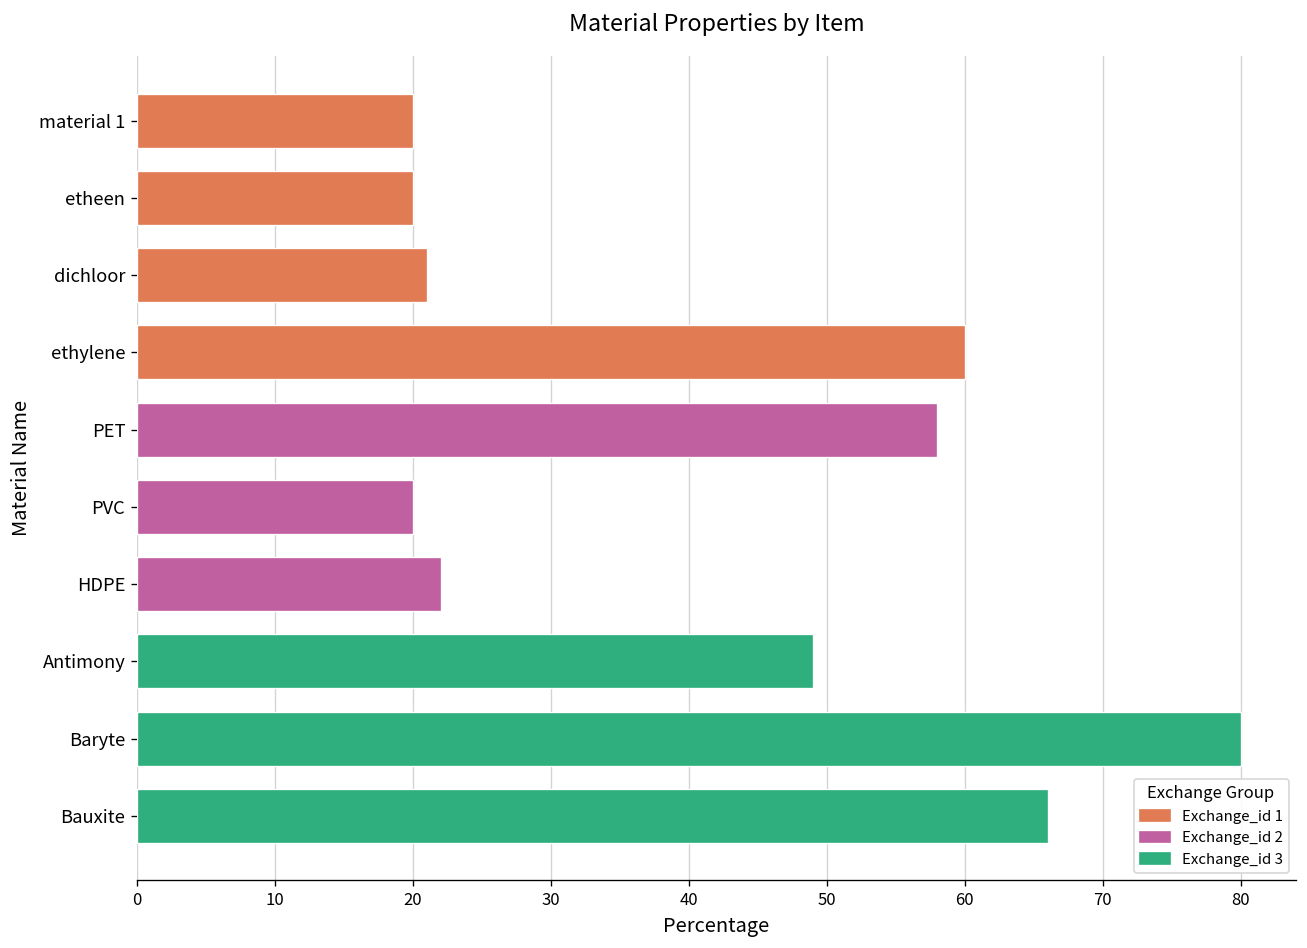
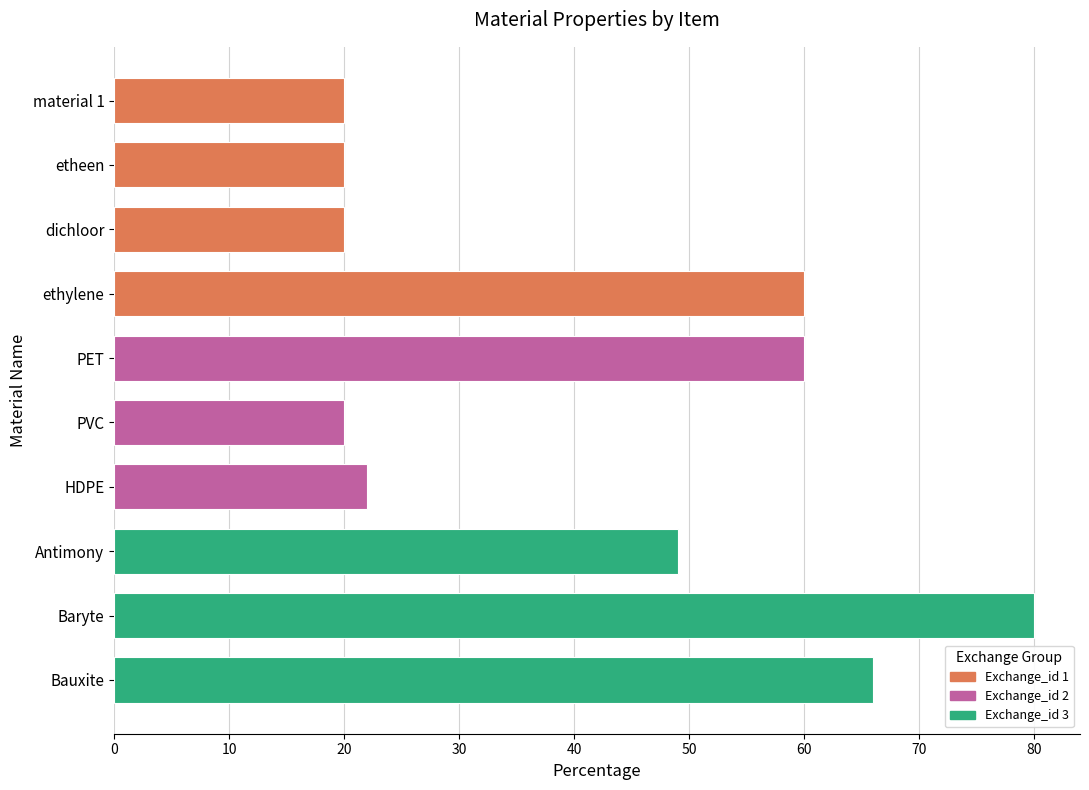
  {
    "material 1": 20,
    "etheen": 20,
-   "dichloor": 21,
+   "dichloor": 20,
    "ethylene": 60,
-   "PET": 58,
+   "PET": 60,
    "PVC": 20,
    "HDPE": 22,
    "Antimony": 49,
    "Baryte": 80,
    "Bauxite": 66
  }
